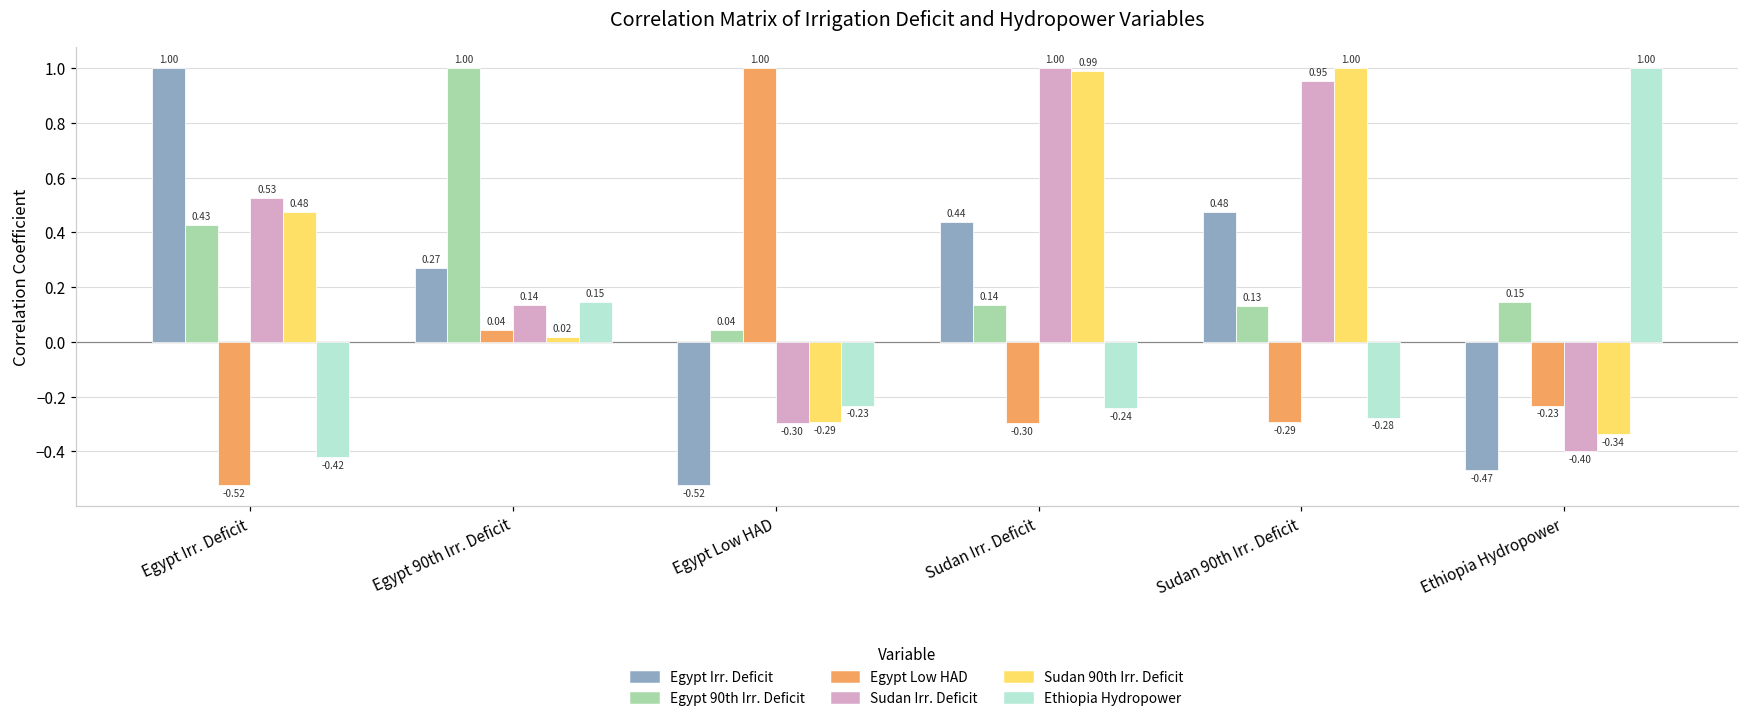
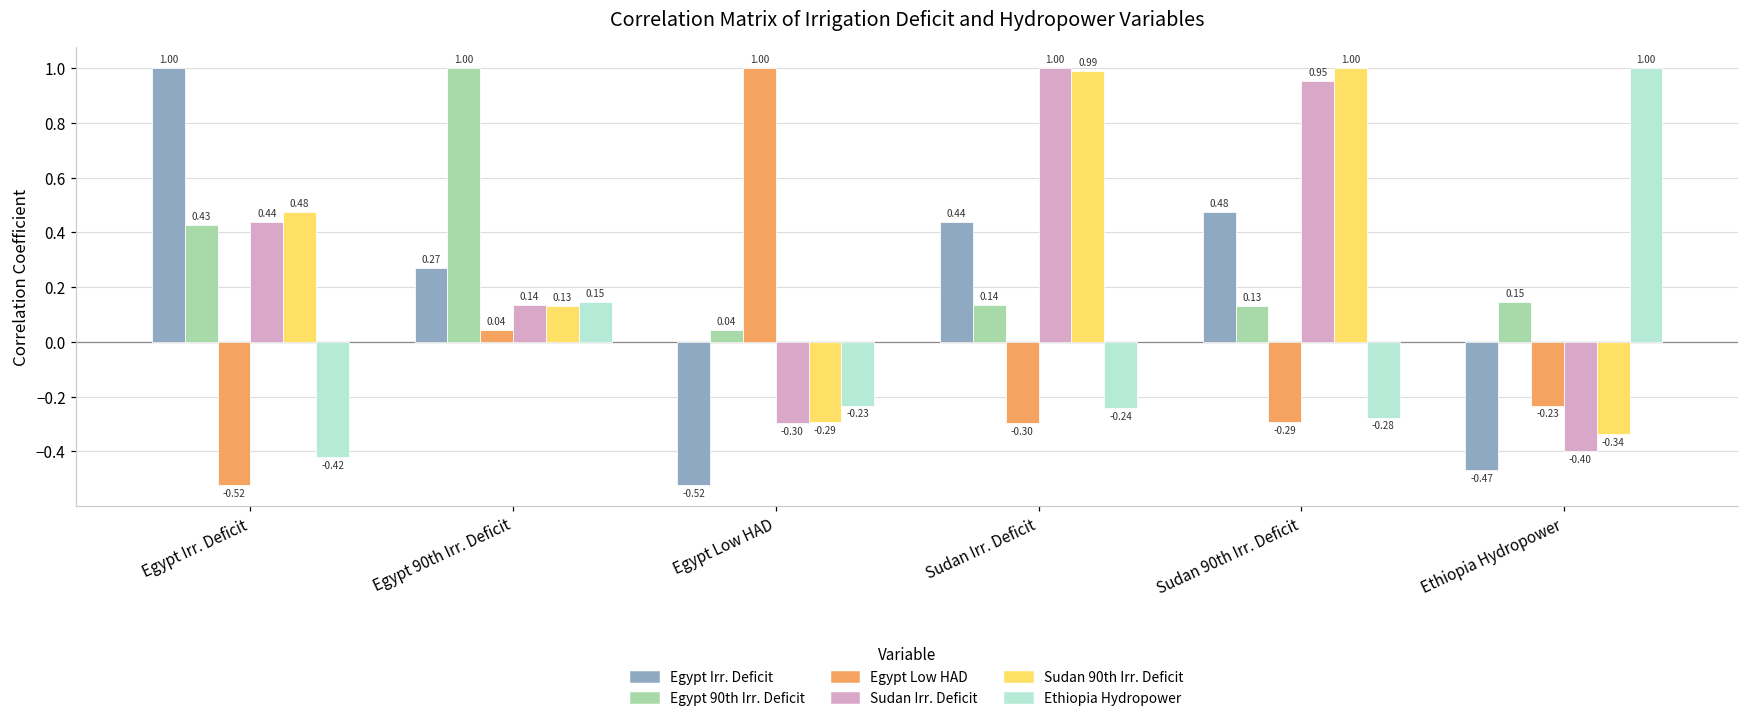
  {
    "Egypt Irr. Deficit": {
      "Egypt Irr. Deficit": 1.00,
      "Egypt 90th Irr. Deficit": 0.27,
      "Egypt Low HAD": -0.52,
      "Sudan Irr. Deficit": 0.44,
      "Sudan 90th Irr. Deficit": 0.48,
      "Ethiopia Hydropower": -0.47
    },
    "Egypt Low HAD": {
      "Egypt Irr. Deficit": -0.52,
      "Egypt 90th Irr. Deficit": 0.04,
      "Egypt Low HAD": 1.00,
      "Sudan Irr. Deficit": -0.30,
      "Sudan 90th Irr. Deficit": -0.29,
      "Ethiopia Hydropower": -0.23
    },
    "Sudan Irr. Deficit": {
-     "Egypt Irr. Deficit": 0.53,
+     "Egypt Irr. Deficit": 0.44,
      "Egypt 90th Irr. Deficit": 0.14,
      "Egypt Low HAD": -0.30,
      "Sudan Irr. Deficit": 1.00,
      "Sudan 90th Irr. Deficit": 0.95,
      "Ethiopia Hydropower": -0.40
    },
    "Sudan 90th Irr. Deficit": {
      "Egypt Irr. Deficit": 0.48,
-     "Egypt 90th Irr. Deficit": 0.02,
+     "Egypt 90th Irr. Deficit": 0.13,
      "Egypt Low HAD": -0.29,
      "Sudan Irr. Deficit": 0.99,
      "Sudan 90th Irr. Deficit": 1.00,
      "Ethiopia Hydropower": -0.34
    }
  }
